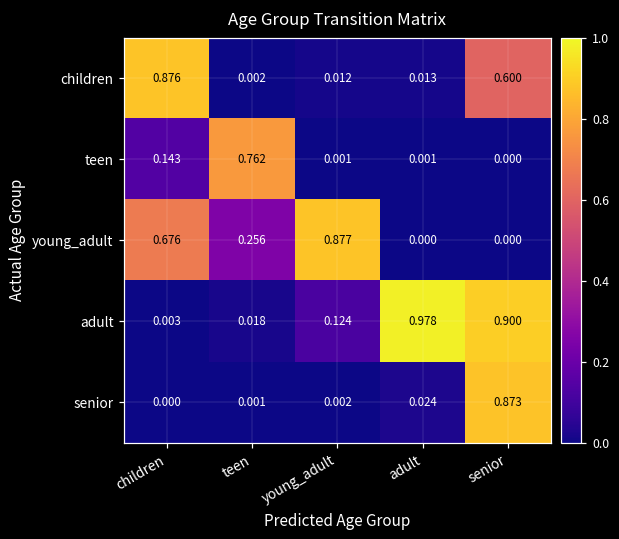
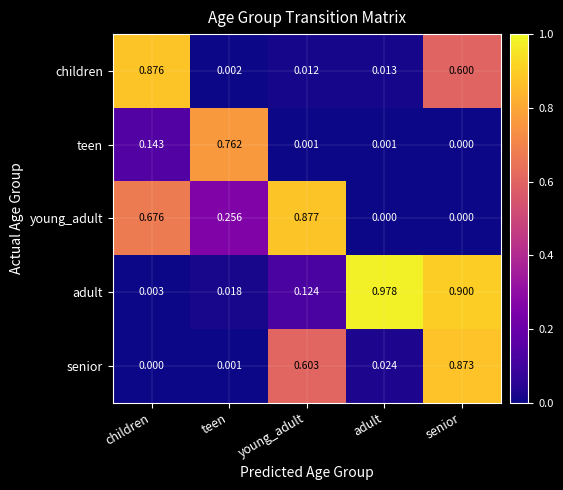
  {
    "children": {
      "children": 0.876,
      "teen": 0.002,
      "young_adult": 0.012,
      "adult": 0.013,
      "senior": 0.600
    },
    "teen": {
      "children": 0.143,
      "teen": 0.762,
      "young_adult": 0.001,
      "adult": 0.001,
      "senior": 0.000
    },
    "young_adult": {
      "children": 0.676,
      "teen": 0.256,
      "young_adult": 0.877,
      "adult": 0.000,
      "senior": 0.000
    },
    "adult": {
      "children": 0.003,
      "teen": 0.018,
      "young_adult": 0.124,
      "adult": 0.978,
      "senior": 0.900
    },
    "senior": {
      "children": 0.000,
      "teen": 0.001,
-     "young_adult": 0.002,
+     "young_adult": 0.603,
      "adult": 0.024,
      "senior": 0.873
    }
  }
